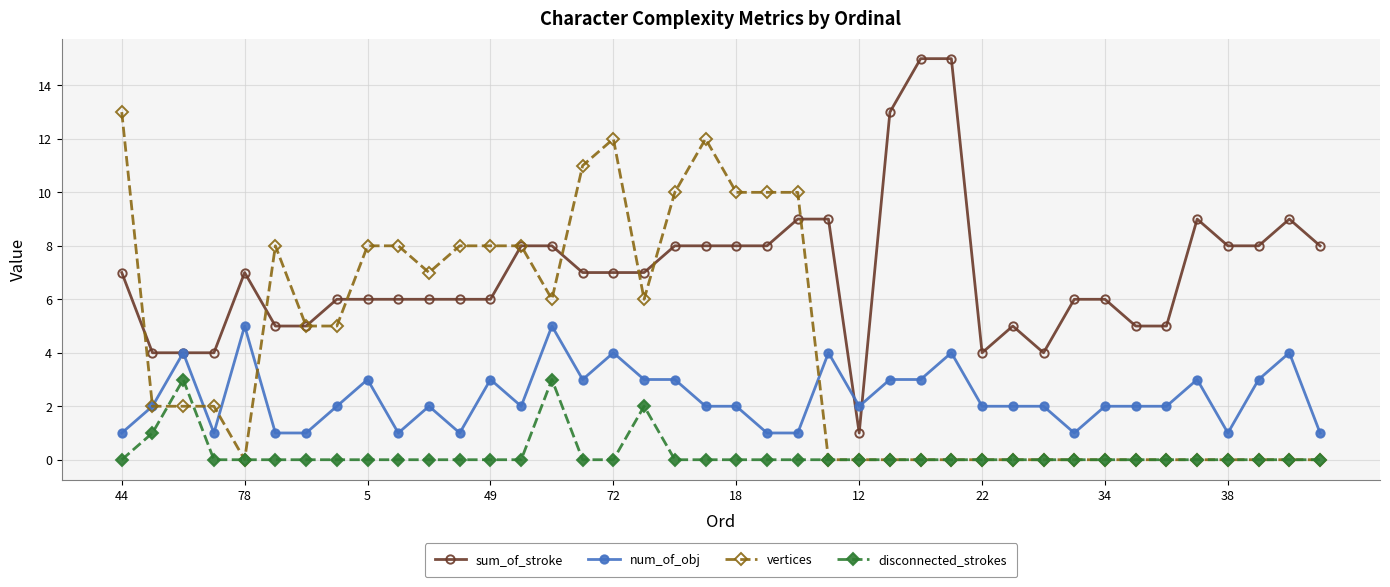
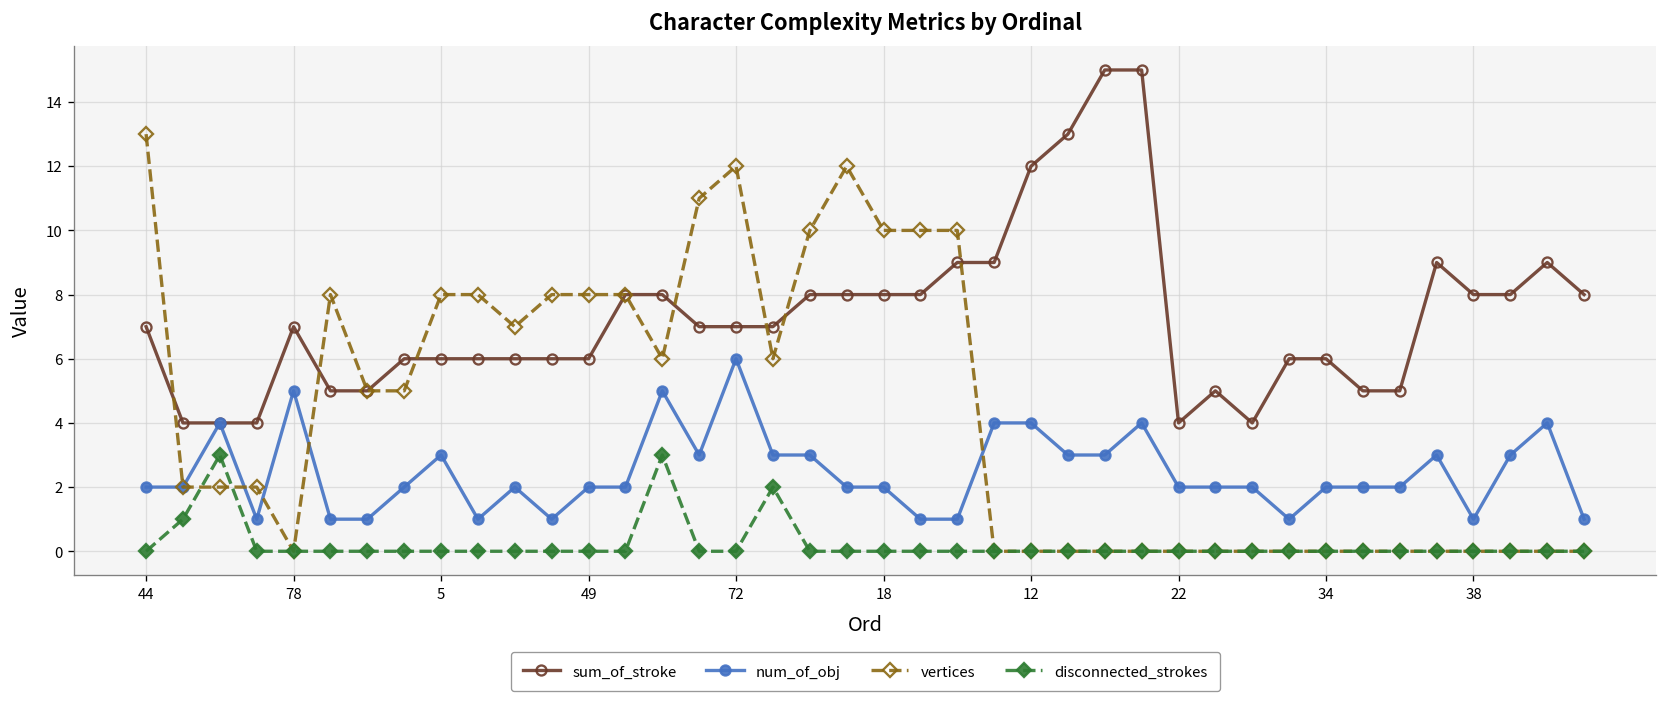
  {
    "sum_of_stroke": {
      "44": 7,
      "78": 7,
      "49": 6,
      "72": 7,
-     "12": 1
+     "12": 12
    },
    "num_of_obj": {
-     "44": 1,
+     "44": 2,
      "78": 5,
-     "49": 3,
-     "72": 4,
-     "12": 2
+     "49": 2,
+     "72": 6,
+     "12": 4
    },
    "vertices": {
      "44": 13,
      "49": 8,
      "72": 12
    },
    "disconnected_strokes": {
      "44": 0,
      "49": 0,
      "72": 0
    }
  }
